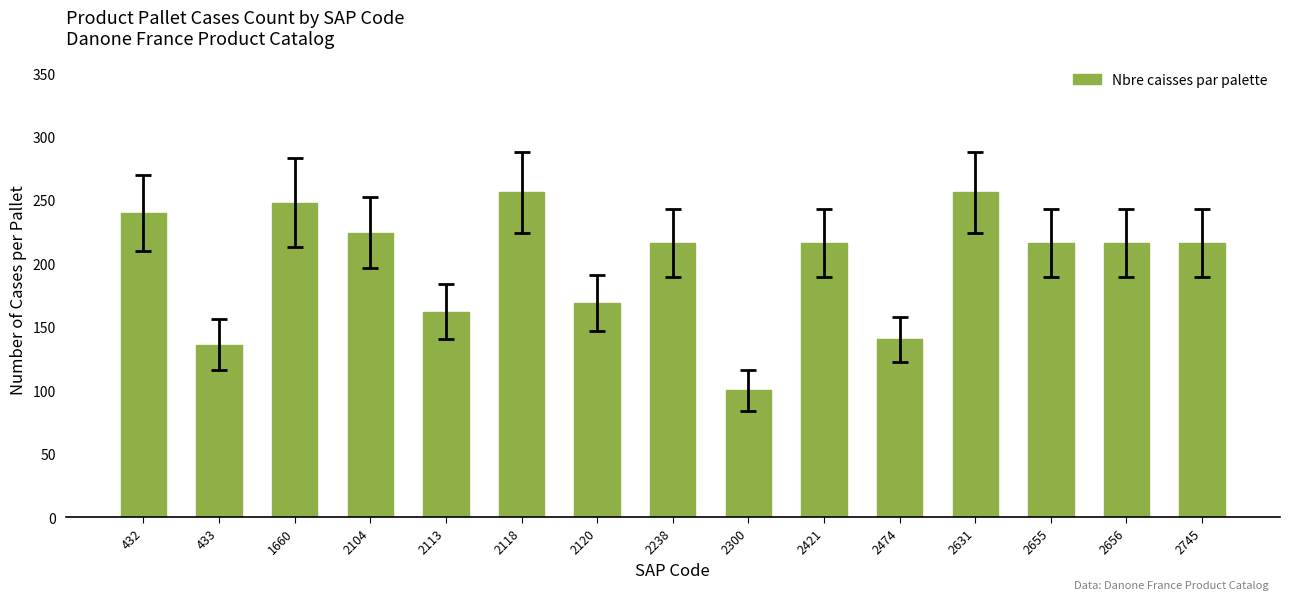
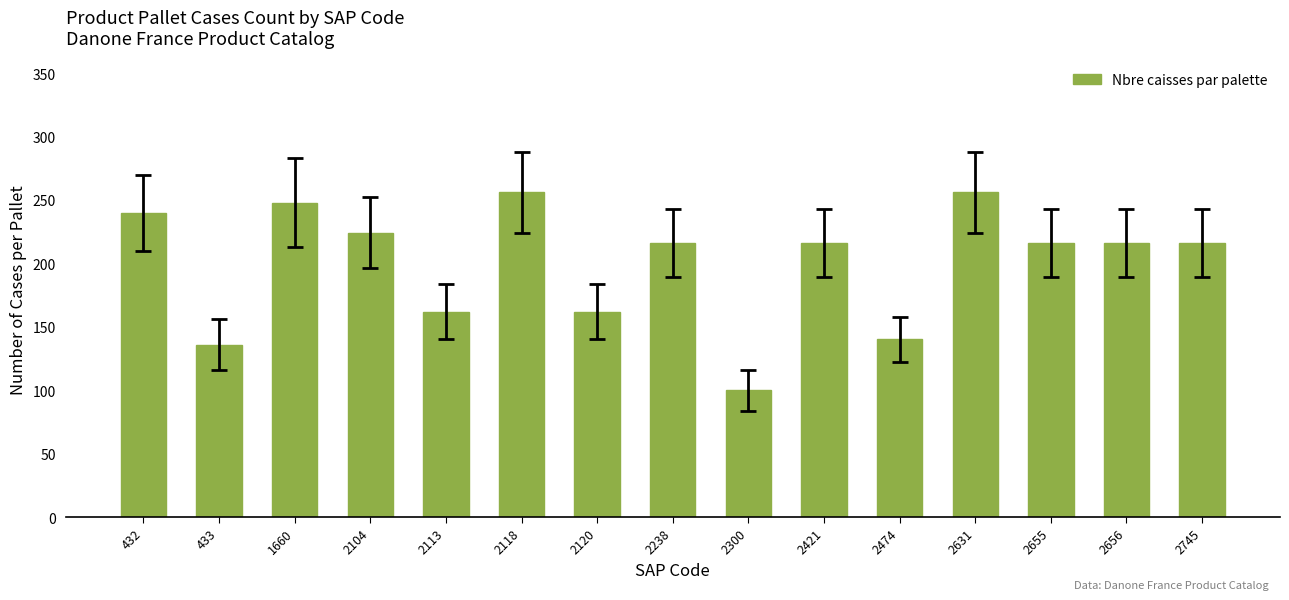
  {
    "Nbre caisses par palette": {
      "432": 240,
      "433": 136,
      "1660": 248,
      "2104": 224,
      "2113": 162,
      "2118": 256,
-     "2120": 169,
+     "2120": 162,
      "2238": 216,
      "2300": 100,
      "2421": 216,
      "2474": 140,
      "2631": 256,
      "2655": 216,
      "2656": 216,
      "2745": 216
    }
  }
